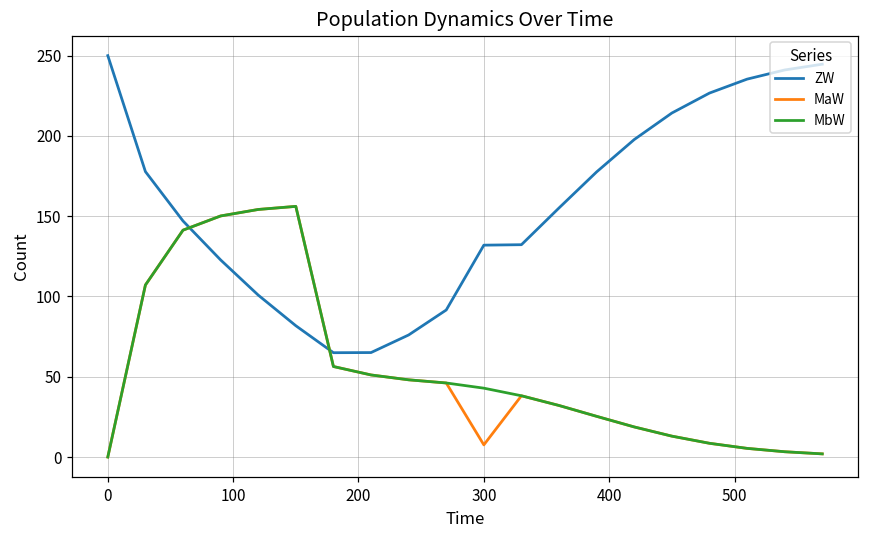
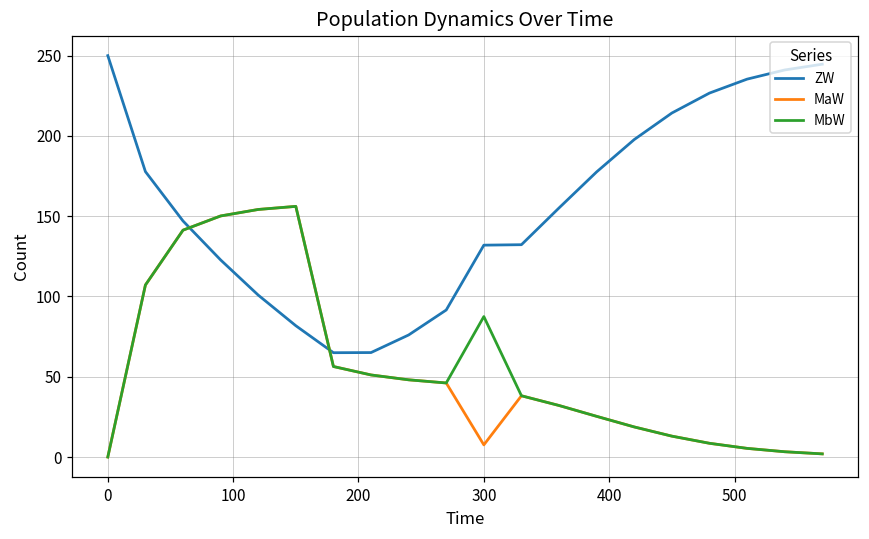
  {
    "ZW": {
      "0": 250,
      "300": 132
    },
    "MaW": {
      "300": 8
    },
    "MbW": {
-     "300": 43
+     "300": 87
    }
  }
